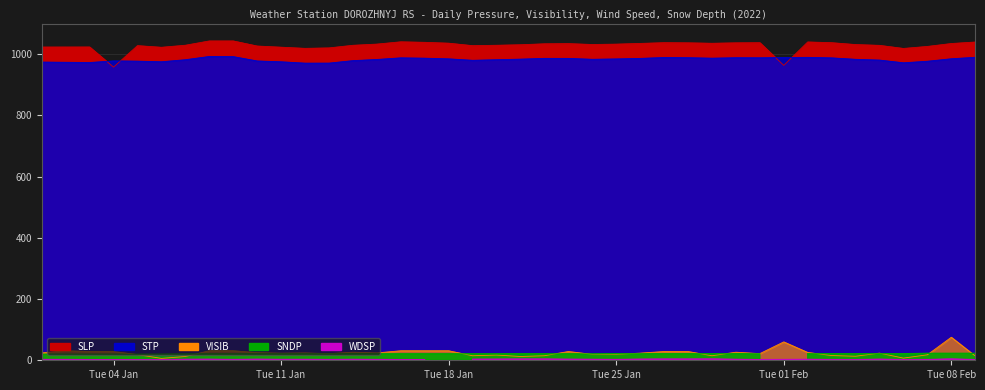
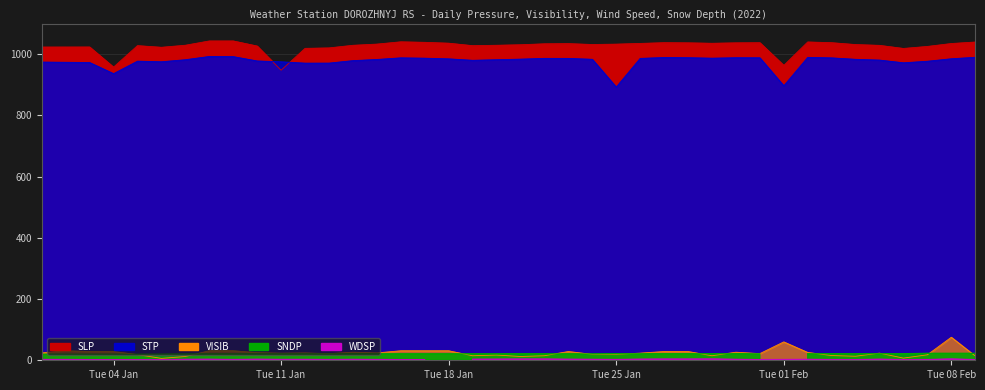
  {
    "SLP": {
      "Tue 04 Jan": 960,
-     "Tue 11 Jan": 1020,
+     "Tue 11 Jan": 950,
      "Tue 18 Jan": 1040,
      "Tue 25 Jan": 1030,
      "Tue 01 Feb": 960,
      "Tue 08 Feb": 1030
    },
    "STP": {
-     "Tue 04 Jan": 980,
+     "Tue 04 Jan": 940,
      "Tue 11 Jan": 980,
      "Tue 18 Jan": 980,
-     "Tue 25 Jan": 980,
-     "Tue 01 Feb": 990,
+     "Tue 25 Jan": 890,
+     "Tue 01 Feb": 900,
      "Tue 08 Feb": 990
    },
    "VISIB": {
      "Tue 18 Jan": 30,
      "Tue 01 Feb": 60,
      "Tue 08 Feb": 80
    }
  }
